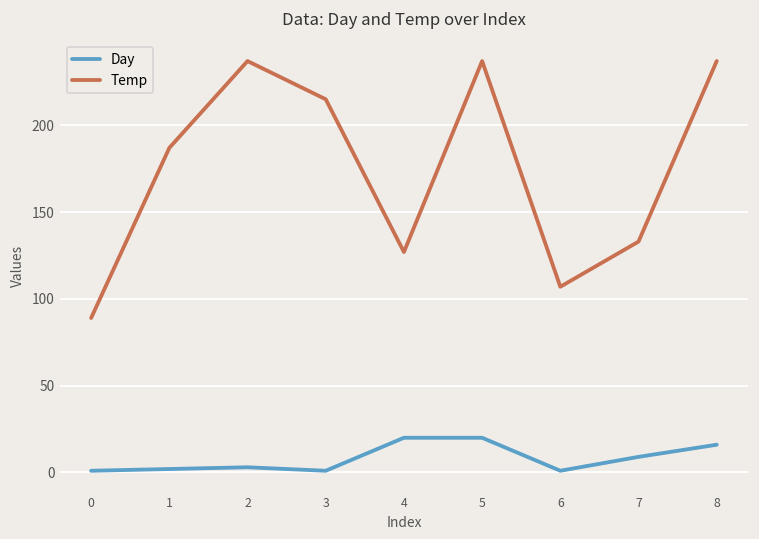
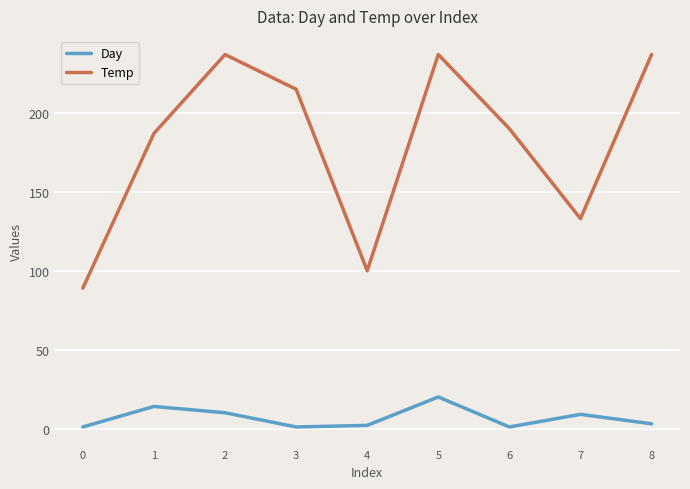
  {
    "Day": {
      "0": 1,
-     "1": 2,
-     "2": 3,
+     "1": 14,
+     "2": 10,
      "3": 1,
-     "4": 20,
+     "4": 2,
      "5": 20,
      "6": 1,
      "7": 9,
-     "8": 16
+     "8": 3
    },
    "Temp": {
      "0": 89,
      "1": 187,
      "2": 237,
      "3": 215,
-     "4": 127,
+     "4": 100,
      "5": 237,
-     "6": 107,
+     "6": 190,
      "7": 133,
      "8": 237
    }
  }
